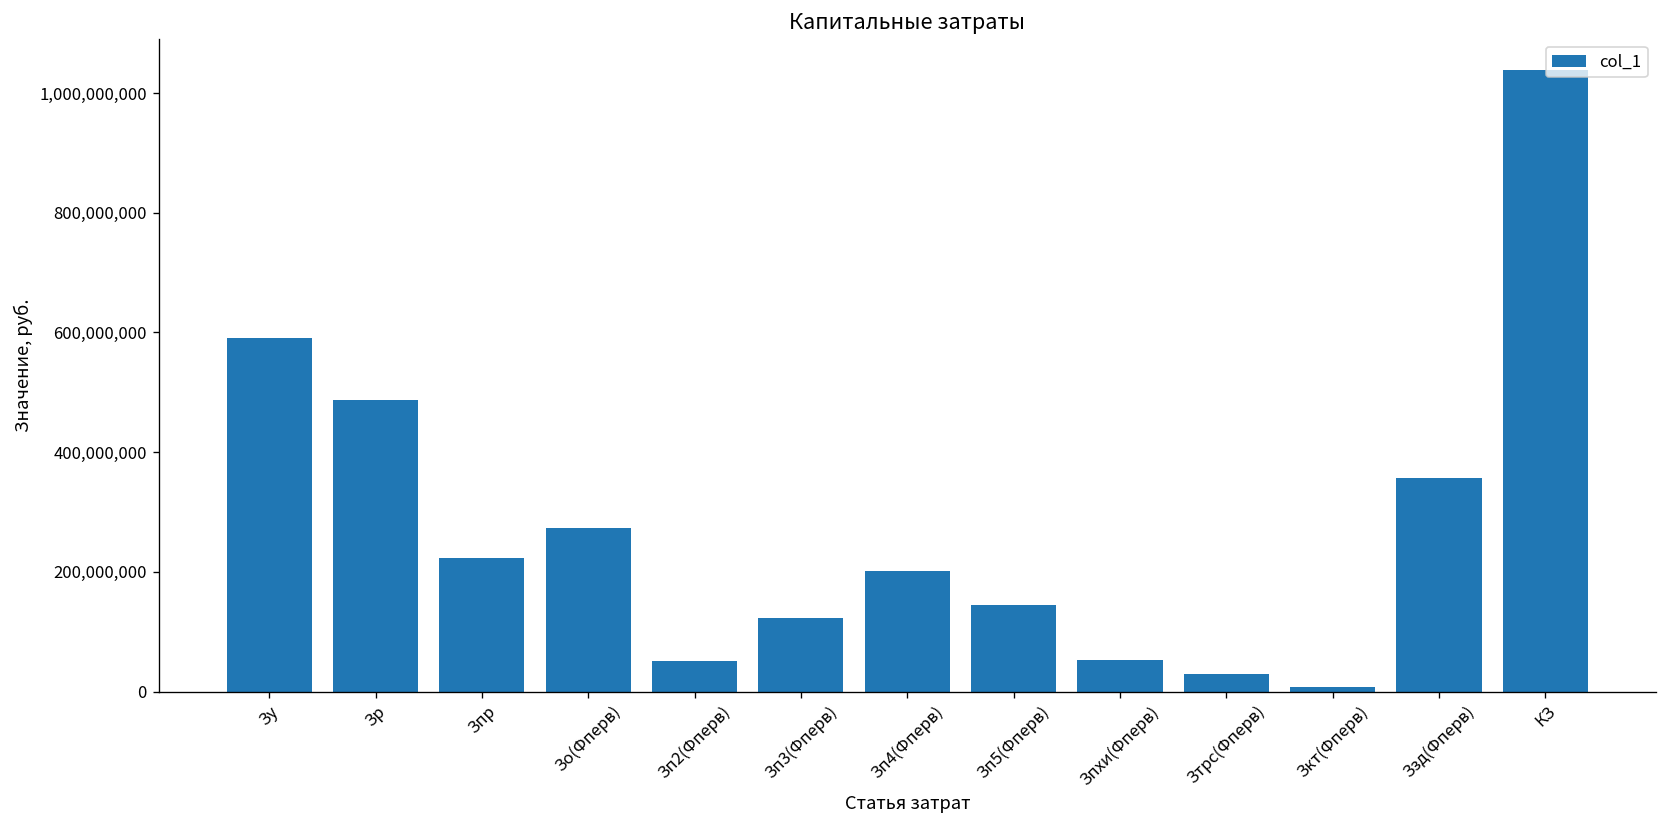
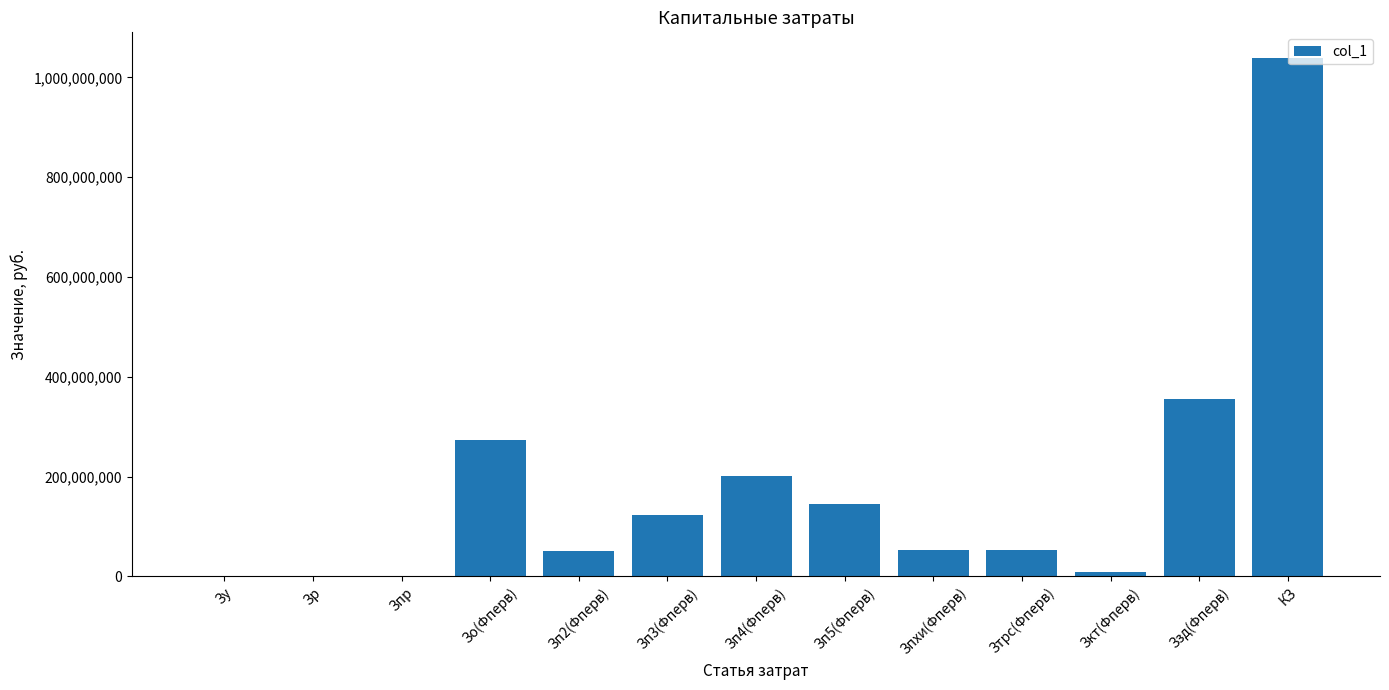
  {
-   "Зу": "590,000,000",
-   "Зр": "490,000,000",
-   "Зпр": "220,000,000",
+   "Зу": "0",
+   "Зр": "0",
+   "Зпр": "0",
    "Зо(Фперв)": "270,000,000",
    "Зп2(Фперв)": "50,000,000",
    "Зп3(Фперв)": "120,000,000",
    "Зп4(Фперв)": "200,000,000",
    "Зп5(Фперв)": "140,000,000",
    "Зпхи(Фперв)": "50,000,000",
-   "Зтрс(Фперв)": "30,000,000",
+   "Зтрс(Фперв)": "50,000,000",
    "Зкт(Фперв)": "10,000,000",
    "Ззд(Фперв)": "360,000,000",
    "КЗ": "1,040,000,000"
  }
